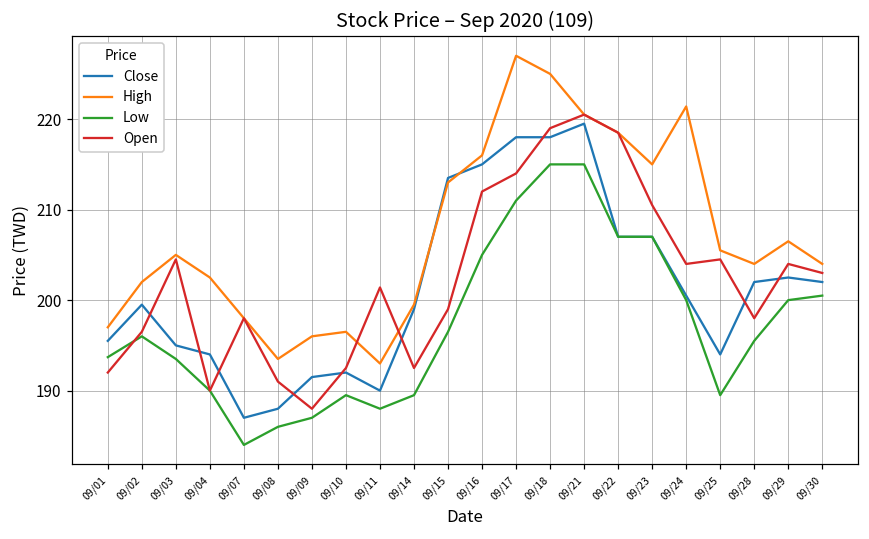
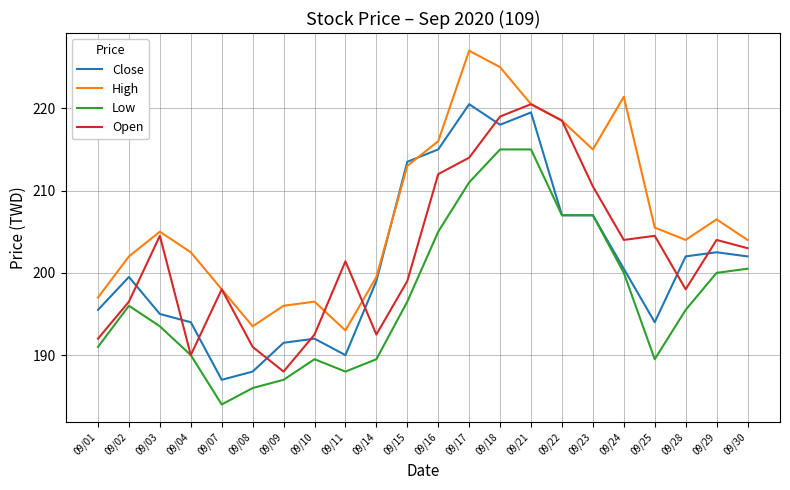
  {
    "Close": {
      "09/01": 196,
      "09/02": 200,
      "09/03": 195,
      "09/04": 194,
      "09/07": 187,
      "09/08": 188,
      "09/09": 192,
      "09/10": 192,
      "09/11": 190,
      "09/14": 199,
      "09/15": 214,
      "09/16": 215,
-     "09/17": 218,
+     "09/17": 221,
      "09/18": 218,
      "09/21": 220,
      "09/24": 201,
      "09/25": 194,
      "09/28": 202,
      "09/29": 203,
      "09/30": 202
    },
    "High": {
      "09/01": 197,
      "09/02": 202,
      "09/03": 205,
      "09/04": 203,
      "09/08": 194,
      "09/09": 196,
      "09/10": 197,
      "09/11": 193,
      "09/14": 200,
      "09/15": 213,
      "09/16": 216,
      "09/17": 227,
      "09/18": 225,
      "09/23": 215,
      "09/24": 221,
      "09/25": 206,
      "09/28": 204,
      "09/29": 207,
      "09/30": 204
    },
    "Low": {
-     "09/01": 194,
+     "09/01": 191,
      "09/02": 196,
      "09/03": 194,
      "09/07": 184,
      "09/08": 186,
      "09/09": 187,
      "09/10": 190,
      "09/11": 188,
      "09/14": 190,
      "09/15": 197,
      "09/16": 205,
      "09/17": 211,
      "09/18": 215,
      "09/21": 215,
      "09/24": 200,
      "09/25": 190,
      "09/28": 196,
      "09/29": 200,
      "09/30": 201
    },
    "Open": {
      "09/01": 192,
      "09/02": 197,
      "09/03": 205,
      "09/08": 191,
      "09/09": 188,
      "09/10": 193,
      "09/11": 201,
      "09/14": 193,
      "09/15": 199,
      "09/16": 212,
      "09/17": 214,
      "09/18": 219,
      "09/23": 211,
      "09/24": 204,
      "09/25": 205,
      "09/28": 198,
      "09/29": 204,
      "09/30": 203
    }
  }
